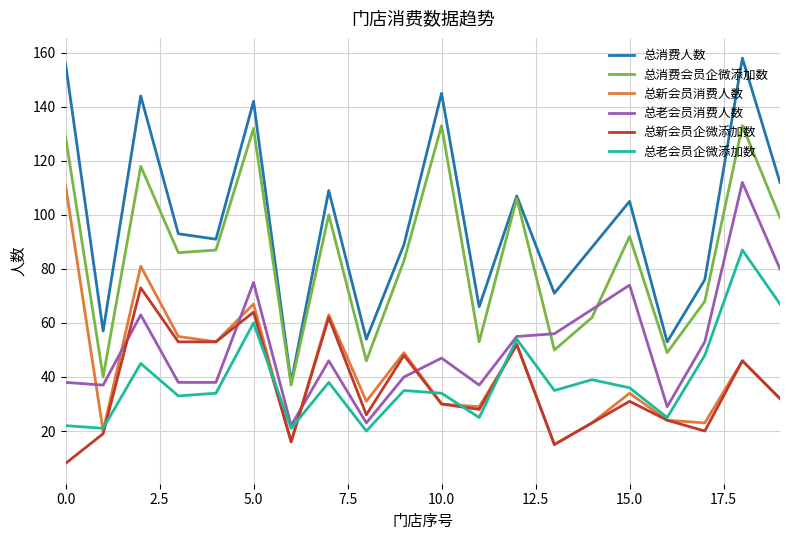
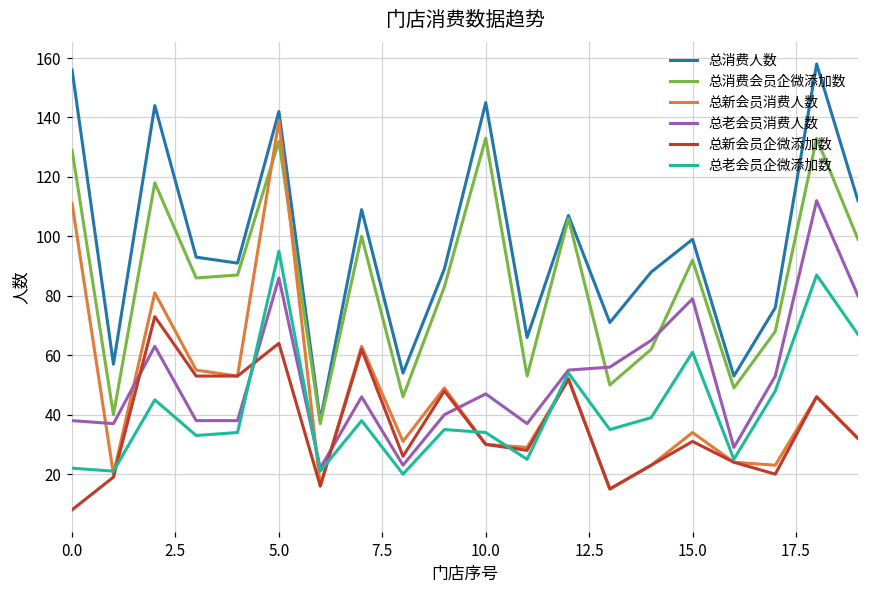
  {
    "总消费人数": {
      "0.0": 156,
      "5.0": 142,
      "10.0": 145,
-     "15.0": 105
+     "15.0": 99
    },
    "总消费会员企微添加数": {
      "0.0": 129,
      "5.0": 132,
      "10.0": 133,
      "15.0": 92
    },
    "总新会员消费人数": {
      "0.0": 111,
-     "5.0": 67,
+     "5.0": 139,
      "15.0": 34
    },
    "总老会员消费人数": {
      "0.0": 38,
-     "5.0": 75,
+     "5.0": 86,
      "10.0": 47,
-     "15.0": 74
+     "15.0": 79
    },
    "总新会员企微添加数": {
      "0.0": 8,
      "5.0": 64,
      "15.0": 31
    },
    "总老会员企微添加数": {
      "0.0": 22,
-     "5.0": 60,
+     "5.0": 95,
      "10.0": 34,
-     "15.0": 36
+     "15.0": 61
    }
  }
